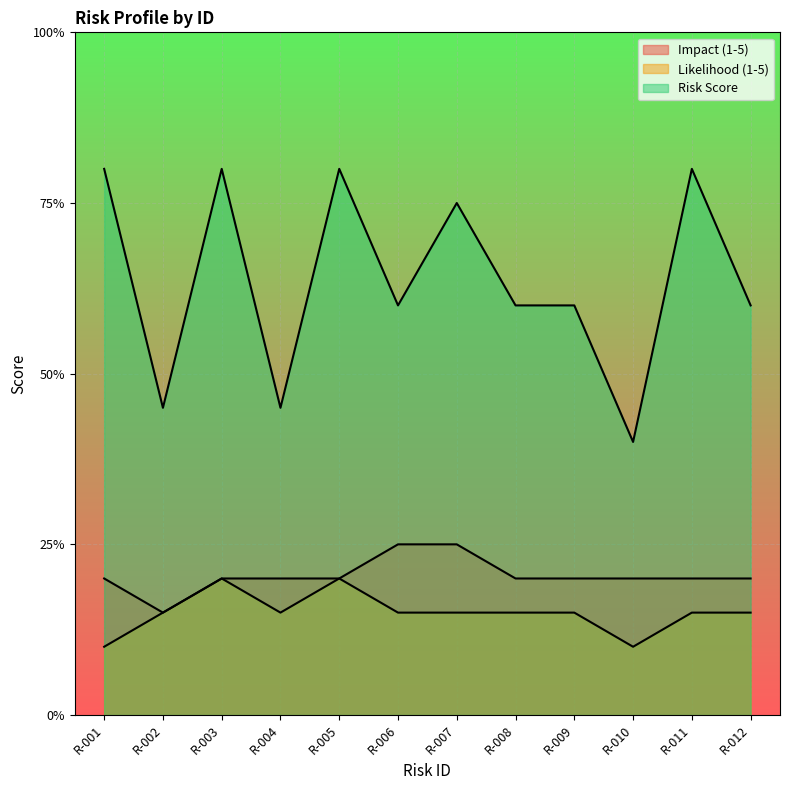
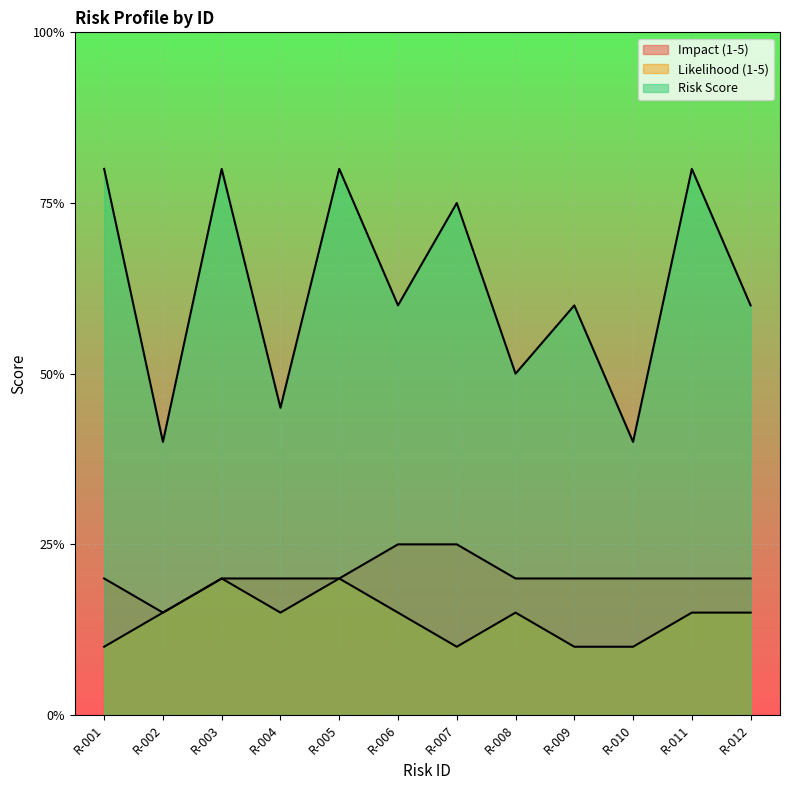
  {
    "Impact (1-5)": {
      "R-001": "20%",
      "R-004": "20%",
      "R-006": "25%",
      "R-007": "25%",
      "R-008": "20%",
      "R-009": "20%",
      "R-010": "20%",
      "R-011": "20%",
      "R-012": "20%"
    },
    "Likelihood (1-5)": {
      "R-001": "10%",
      "R-004": "15%",
      "R-006": "15%",
-     "R-007": "15%",
+     "R-007": "10%",
      "R-008": "15%",
-     "R-009": "15%",
+     "R-009": "10%",
      "R-010": "10%",
      "R-011": "15%",
      "R-012": "15%"
    },
    "Risk Score": {
      "R-001": "80%",
-     "R-002": "45%",
+     "R-002": "40%",
      "R-003": "80%",
      "R-004": "45%",
      "R-005": "80%",
      "R-006": "60%",
      "R-007": "75%",
-     "R-008": "60%",
+     "R-008": "50%",
      "R-009": "60%",
      "R-010": "40%",
      "R-011": "80%",
      "R-012": "60%"
    }
  }
